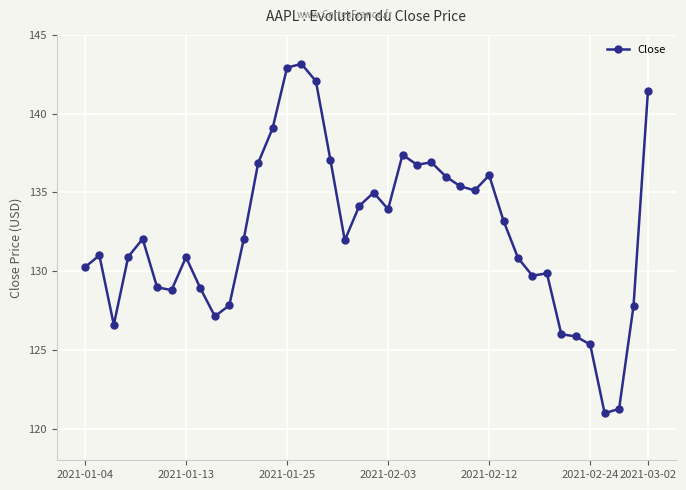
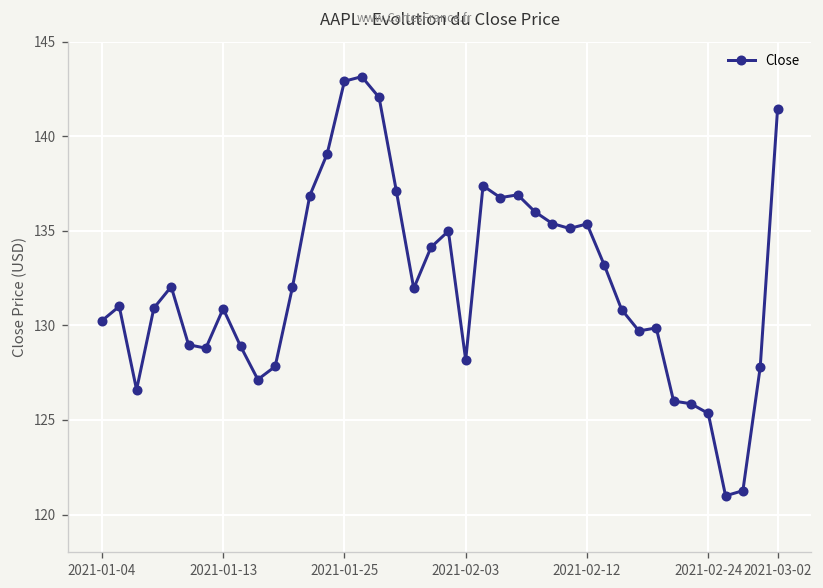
  {
    "2021-01-04": 130.3,
    "2021-01-13": 130.9,
    "2021-01-25": 142.9,
-   "2021-02-03": 133.9,
-   "2021-02-12": 136.1,
+   "2021-02-03": 128.2,
+   "2021-02-12": 135.4,
    "2021-02-24": 125.4,
    "2021-03-02": 141.4
  }
